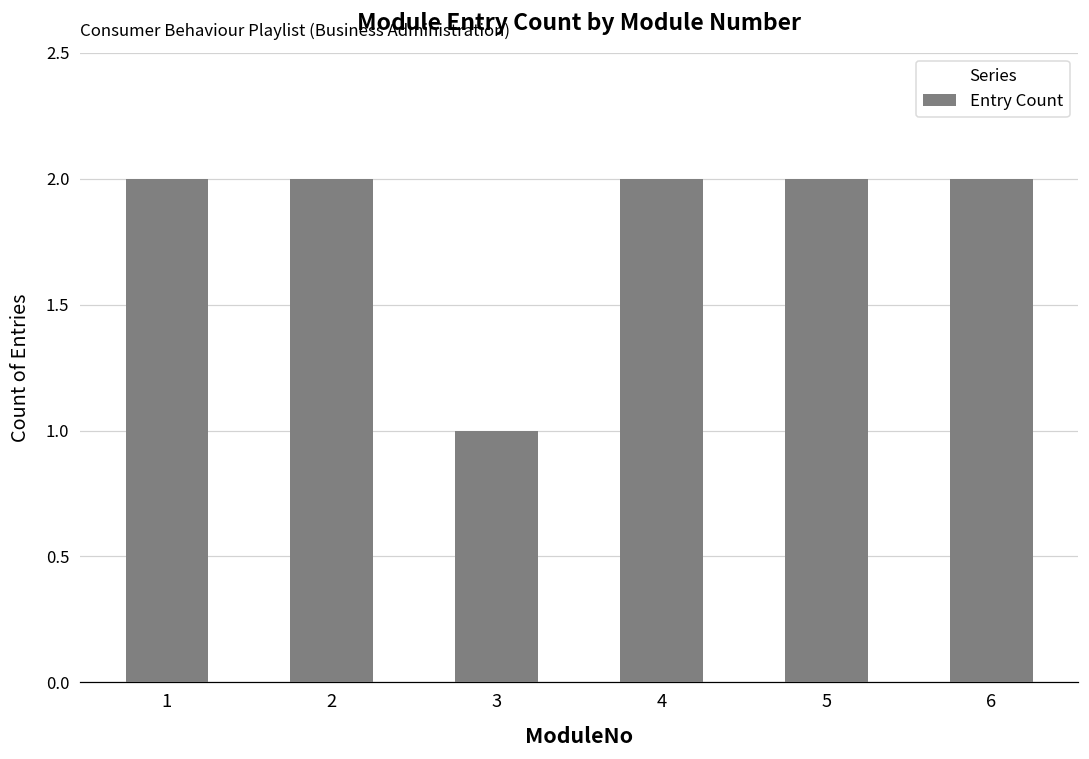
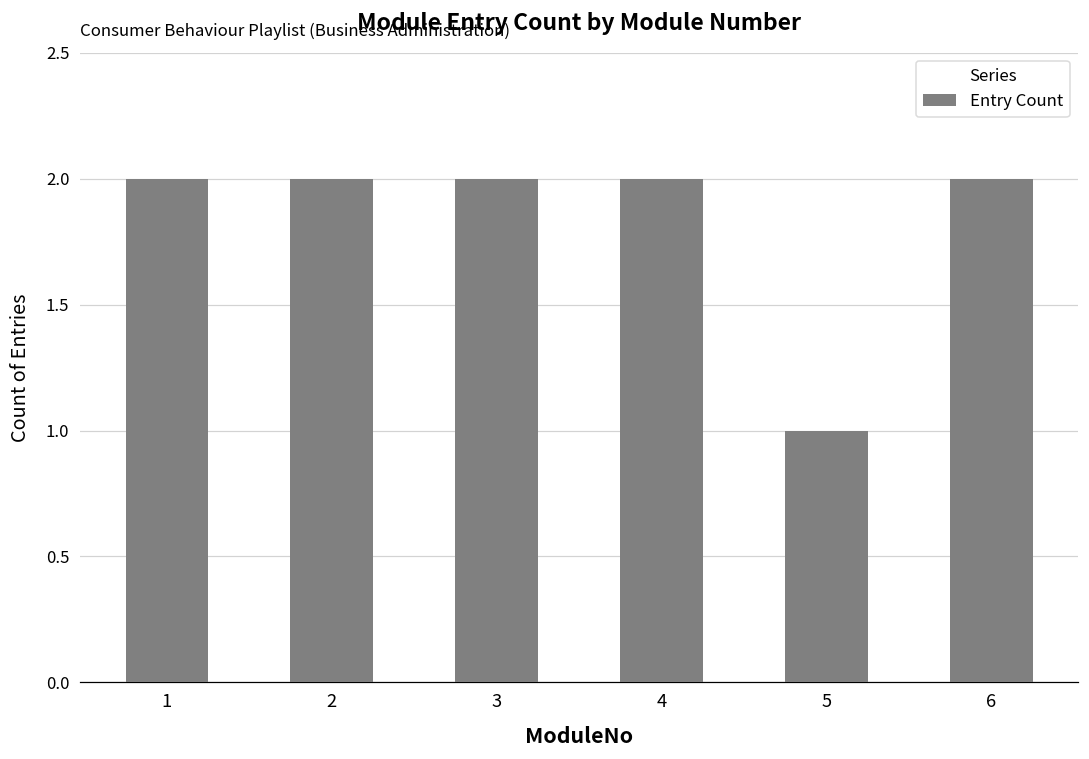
  {
    "1": 2,
    "2": 2,
-   "3": 1,
+   "3": 2,
    "4": 2,
-   "5": 2,
+   "5": 1,
    "6": 2
  }
